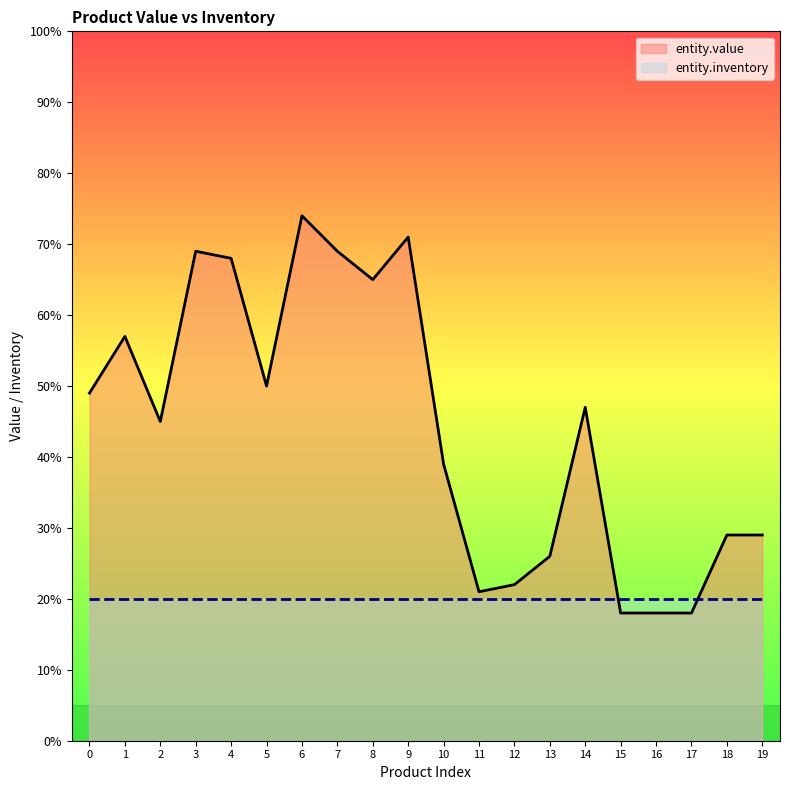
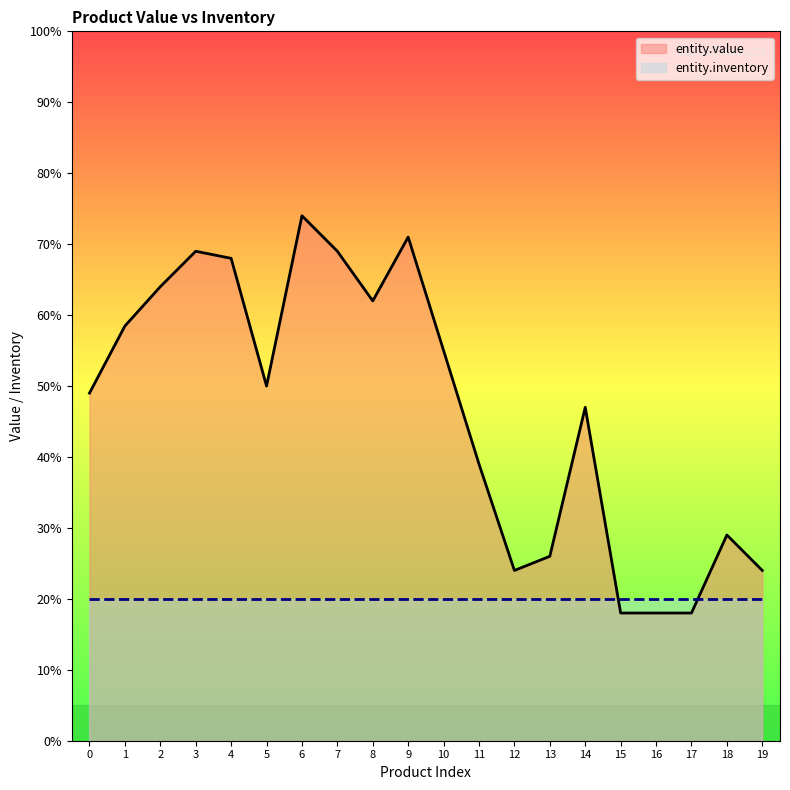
  {
    "entity.value": {
      "0": "49%",
-     "1": "57%",
-     "2": "45%",
+     "1": "58%",
+     "2": "64%",
      "3": "69%",
      "4": "68%",
      "5": "50%",
      "6": "74%",
      "7": "69%",
-     "8": "65%",
+     "8": "62%",
      "9": "71%",
-     "10": "39%",
-     "11": "21%",
-     "12": "22%",
+     "10": "55%",
+     "11": "39%",
+     "12": "24%",
      "13": "26%",
      "14": "47%",
      "15": "18%",
      "16": "18%",
      "17": "18%",
      "18": "29%",
-     "19": "29%"
+     "19": "24%"
    },
    "entity.inventory": {
      "0": "20%",
      "1": "20%",
      "2": "20%",
      "3": "20%",
      "4": "20%",
      "5": "20%",
      "6": "20%",
      "7": "20%",
      "8": "20%",
      "9": "20%",
      "10": "20%",
      "11": "20%",
      "12": "20%",
      "13": "20%",
      "14": "20%",
      "15": "20%",
      "16": "20%",
      "17": "20%",
      "18": "20%",
      "19": "20%"
    }
  }
